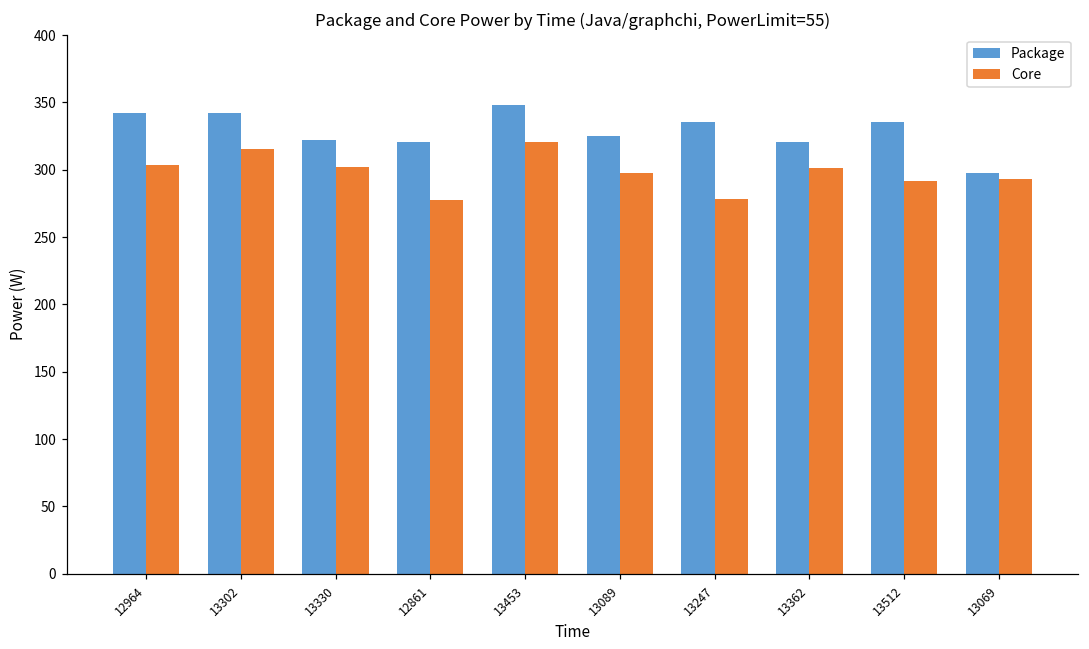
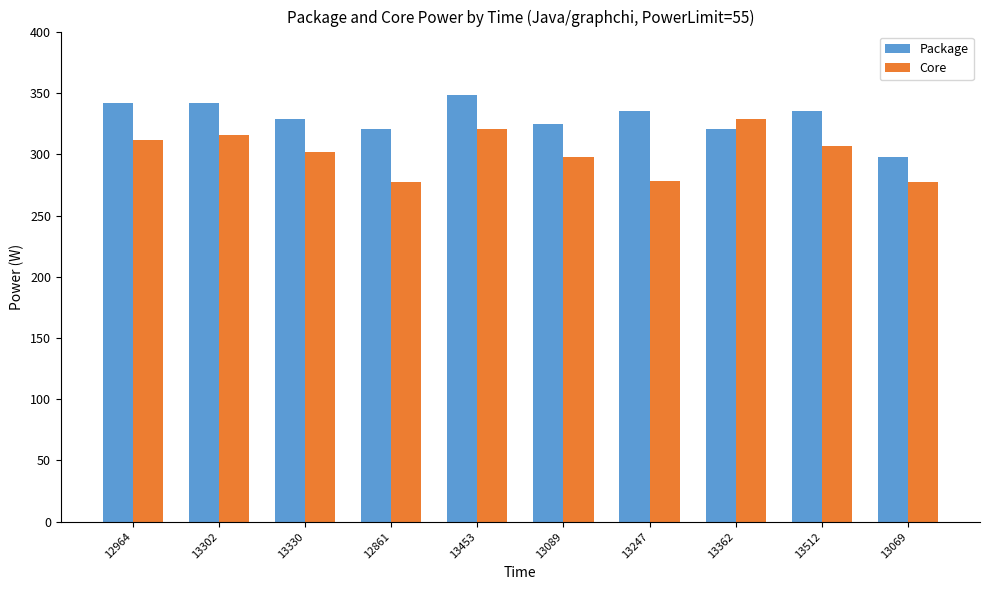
  {
    "Package": {
      "12964": 342,
      "13302": 342,
-     "13330": 322,
+     "13330": 329,
      "12861": 321,
      "13453": 348,
      "13089": 325,
      "13247": 336,
      "13362": 320,
      "13512": 336,
      "13069": 298
    },
    "Core": {
-     "12964": 304,
+     "12964": 312,
      "13302": 315,
      "13330": 302,
      "12861": 277,
      "13453": 320,
      "13089": 298,
      "13247": 278,
-     "13362": 302,
-     "13512": 292,
-     "13069": 293
+     "13362": 329,
+     "13512": 307,
+     "13069": 277
    }
  }
